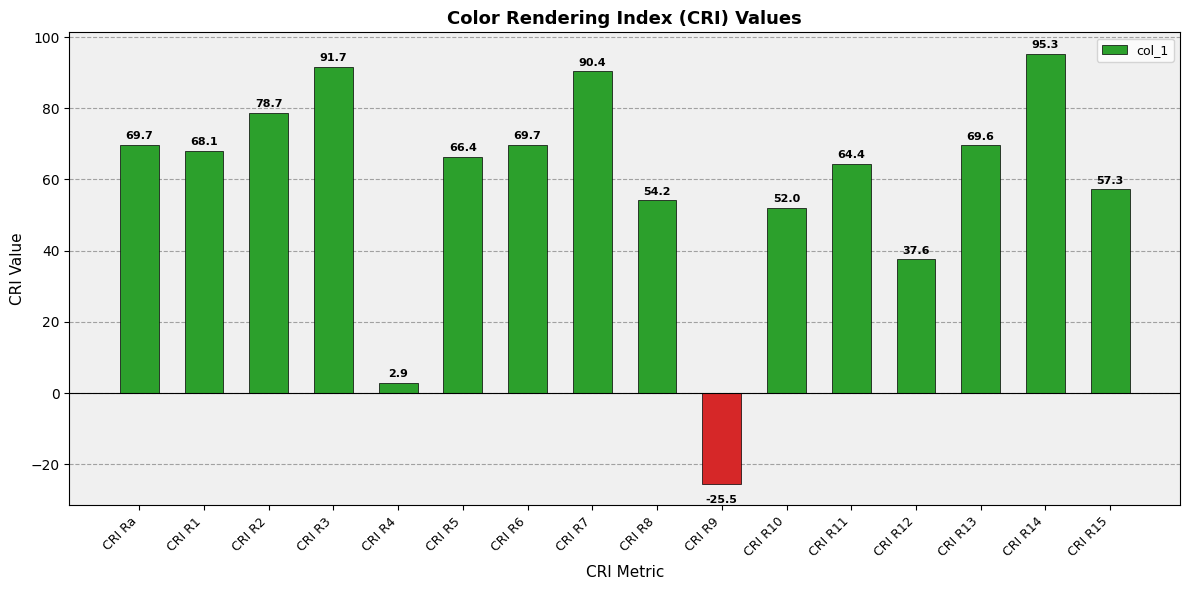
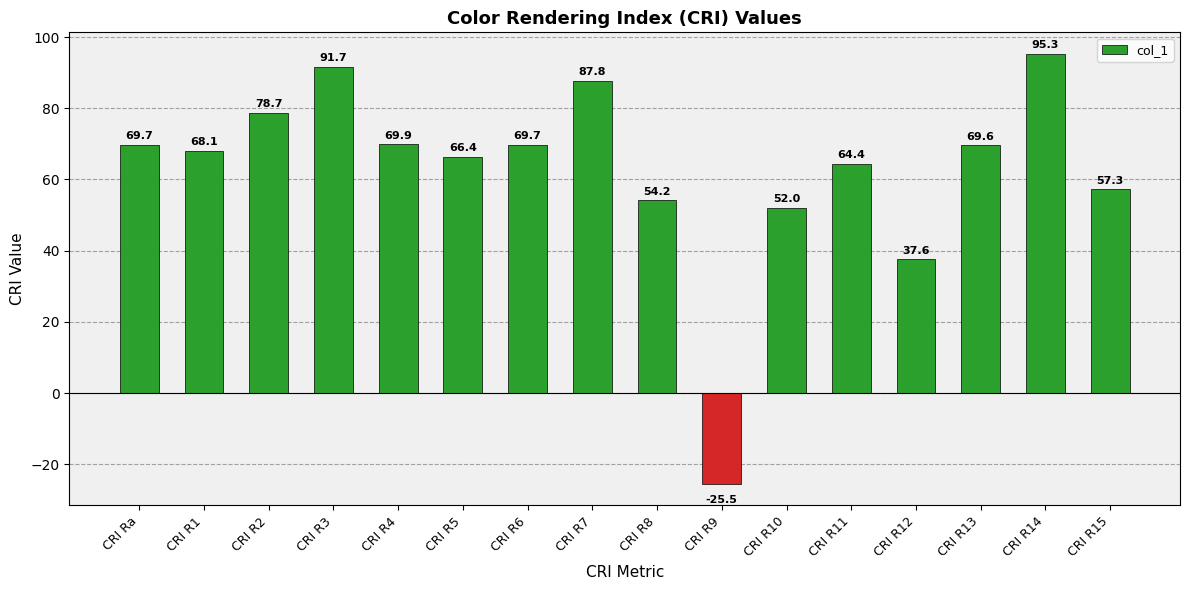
  {
    "CRI Ra": 69.7,
    "CRI R1": 68.1,
    "CRI R2": 78.7,
    "CRI R3": 91.7,
-   "CRI R4": 2.9,
+   "CRI R4": 69.9,
    "CRI R5": 66.4,
    "CRI R6": 69.7,
-   "CRI R7": 90.4,
+   "CRI R7": 87.8,
    "CRI R8": 54.2,
    "CRI R9": -25.5,
    "CRI R10": 52.0,
    "CRI R11": 64.4,
    "CRI R12": 37.6,
    "CRI R13": 69.6,
    "CRI R14": 95.3,
    "CRI R15": 57.3
  }
